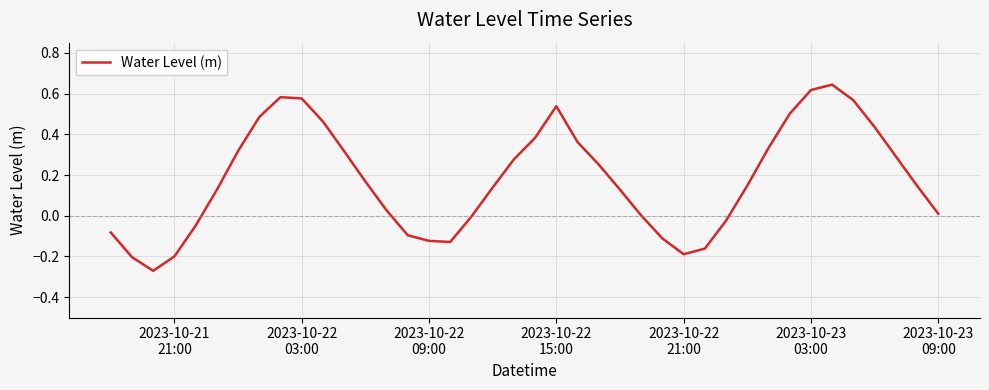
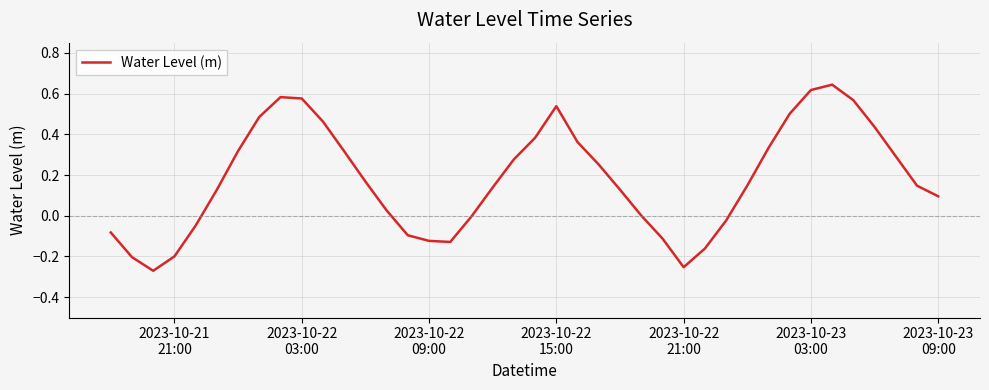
  {
    "2023-10-21 21:00": -0.20,
    "2023-10-22 03:00": 0.58,
    "2023-10-22 09:00": -0.12,
    "2023-10-22 15:00": 0.54,
-   "2023-10-22 21:00": -0.19,
+   "2023-10-22 21:00": -0.25,
    "2023-10-23 03:00": 0.62,
-   "2023-10-23 09:00": 0.01
+   "2023-10-23 09:00": 0.10
  }
